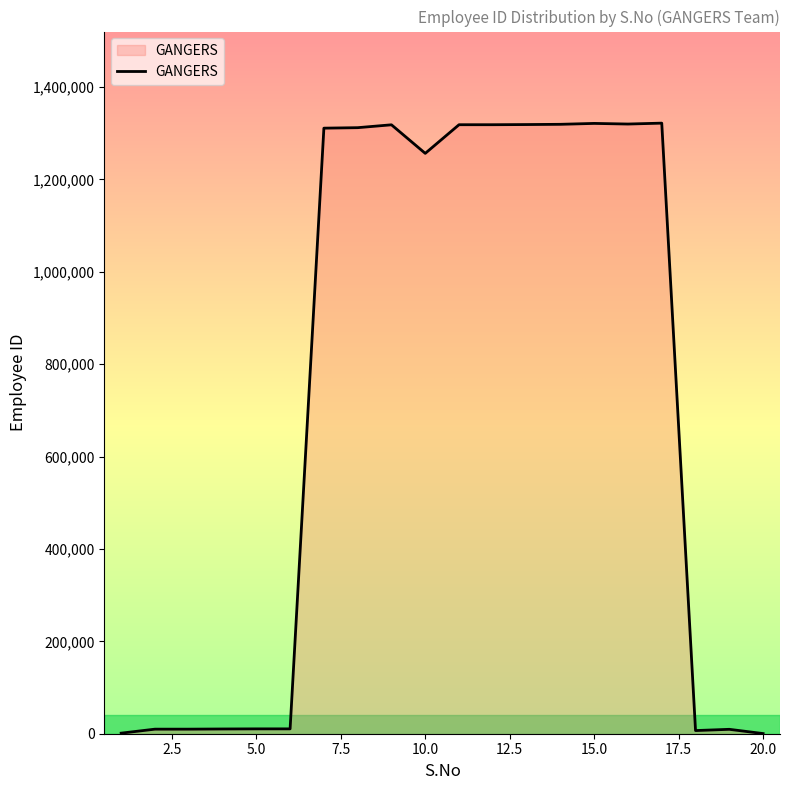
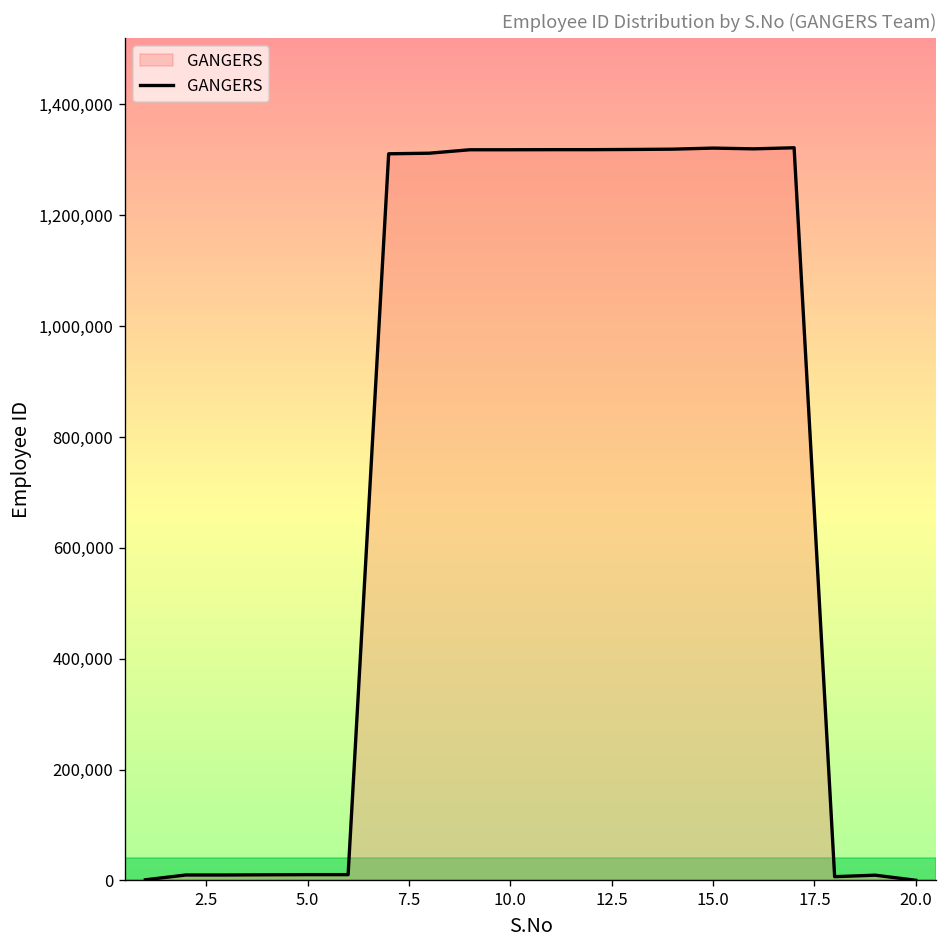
  {
-   "10.0": "1,260,000",
+   "10.0": "1,320,000",
    "15.0": "1,320,000"
  }
